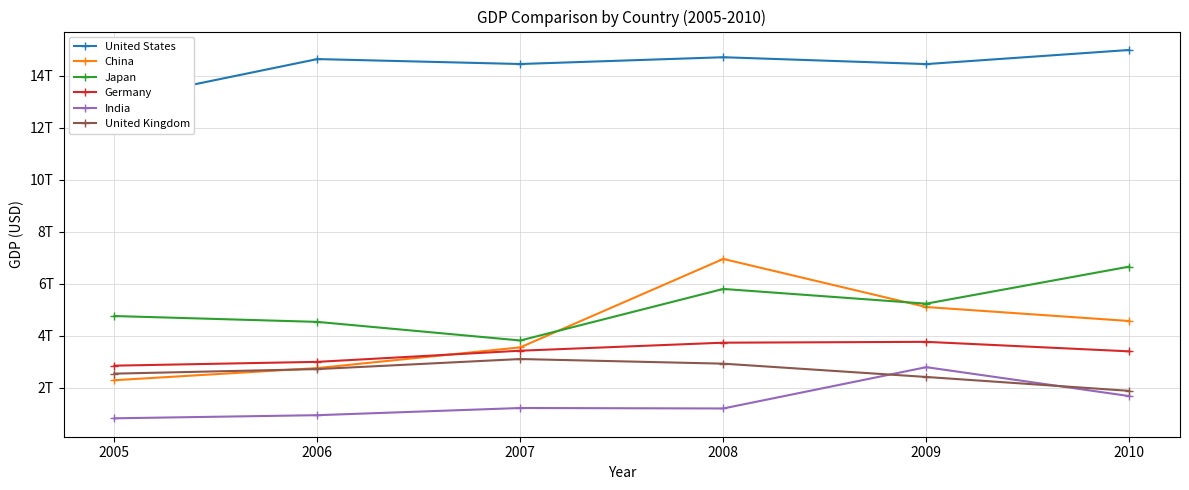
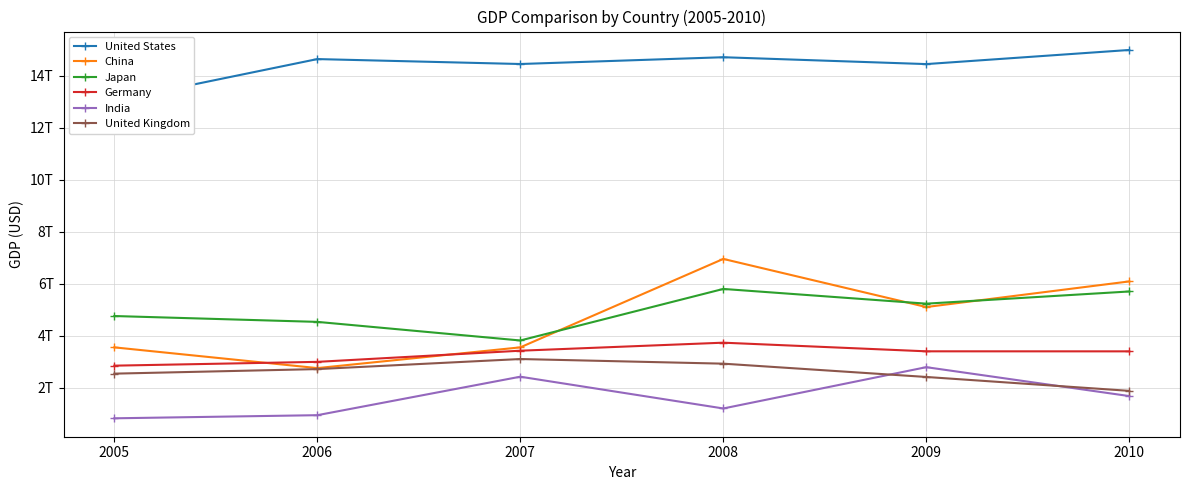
  {
    "United States": {
      "2006": "14.6T",
      "2007": "14.5T",
      "2008": "14.7T",
      "2009": "14.4T",
      "2010": "15.0T"
    },
    "China": {
-     "2005": "2.3T",
+     "2005": "3.5T",
      "2007": "3.6T",
      "2008": "7.0T",
      "2009": "5.1T",
-     "2010": "4.6T"
+     "2010": "6.1T"
    },
    "Japan": {
      "2005": "4.8T",
      "2006": "4.5T",
      "2007": "3.8T",
      "2008": "5.8T",
      "2009": "5.2T",
-     "2010": "6.7T"
+     "2010": "5.7T"
    },
    "Germany": {
      "2005": "2.8T",
      "2006": "3.0T",
      "2007": "3.4T",
      "2008": "3.7T",
-     "2009": "3.8T",
+     "2009": "3.4T",
      "2010": "3.4T"
    },
    "India": {
      "2005": "0.8T",
      "2006": "0.9T",
-     "2007": "1.2T",
+     "2007": "2.4T",
      "2008": "1.2T",
      "2009": "2.8T",
      "2010": "1.7T"
    },
    "United Kingdom": {
      "2005": "2.5T",
      "2007": "3.1T",
      "2008": "2.9T",
      "2009": "2.4T",
      "2010": "1.9T"
    }
  }
